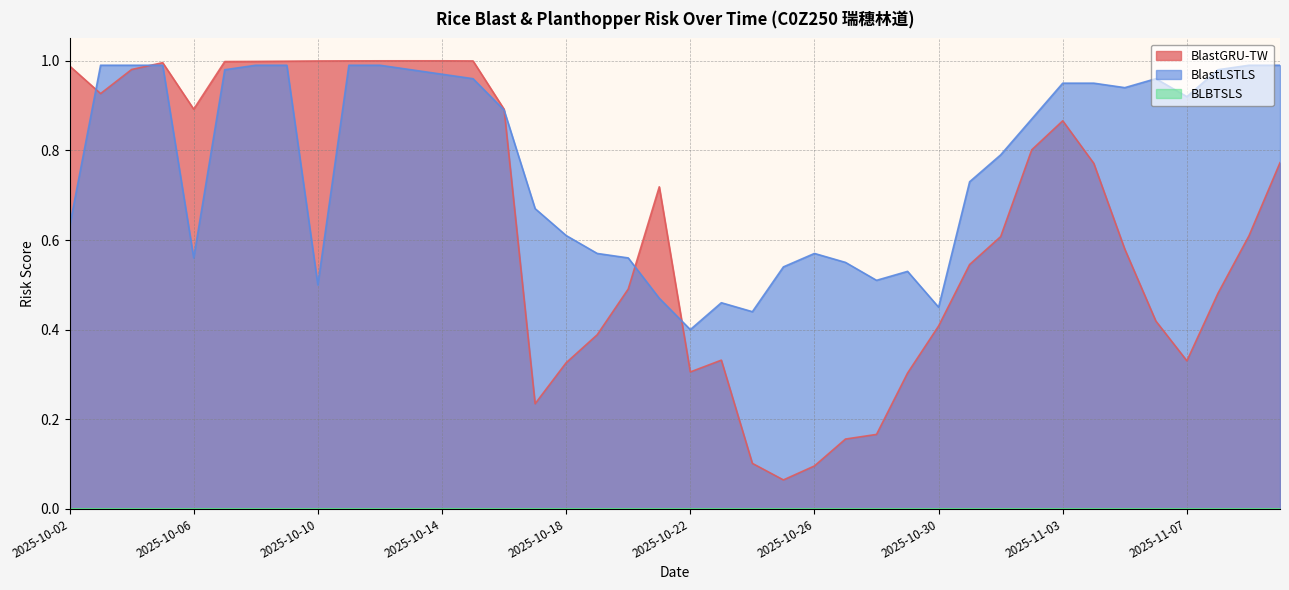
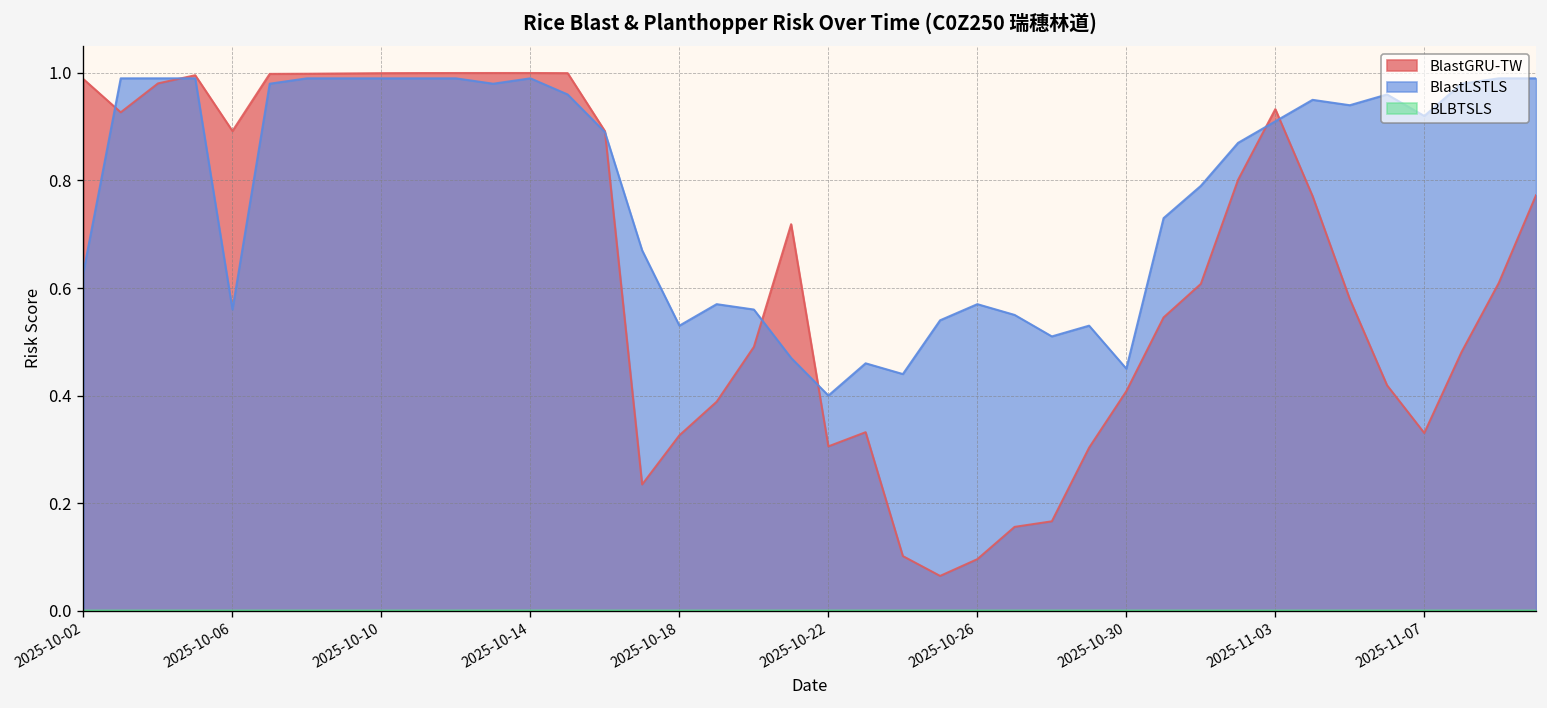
  {
    "BlastGRU-TW": {
      "2025-10-02": 0.99,
      "2025-10-06": 0.89,
      "2025-10-10": 1.00,
      "2025-10-14": 1.00,
      "2025-10-18": 0.33,
      "2025-10-22": 0.31,
      "2025-10-26": 0.10,
      "2025-10-30": 0.41,
-     "2025-11-03": 0.87,
+     "2025-11-03": 0.93,
      "2025-11-07": 0.33
    },
    "BlastLSTLS": {
      "2025-10-02": 0.63,
      "2025-10-06": 0.56,
-     "2025-10-10": 0.50,
-     "2025-10-14": 0.97,
-     "2025-10-18": 0.61,
+     "2025-10-10": 0.99,
+     "2025-10-14": 0.99,
+     "2025-10-18": 0.53,
      "2025-10-22": 0.40,
      "2025-10-26": 0.57,
      "2025-10-30": 0.45,
-     "2025-11-03": 0.95
+     "2025-11-03": 0.91
    },
    "BLBTSLS": {
      "2025-10-02": 0.00,
      "2025-10-06": 0.00,
      "2025-10-10": 0.00,
      "2025-10-14": 0.00,
      "2025-10-18": 0.00,
      "2025-10-22": 0.00,
      "2025-10-26": 0.00,
      "2025-10-30": 0.00,
      "2025-11-03": 0.00,
      "2025-11-07": 0.00
    }
  }
